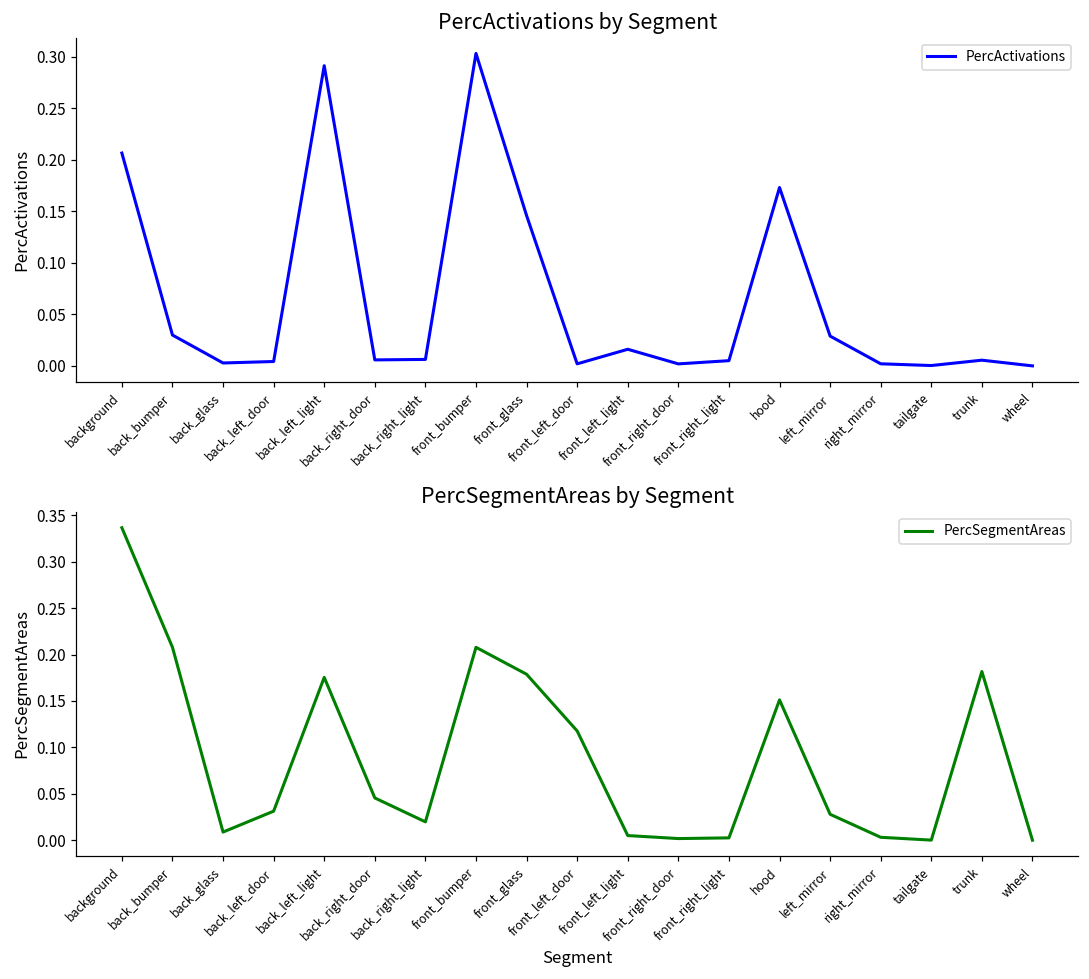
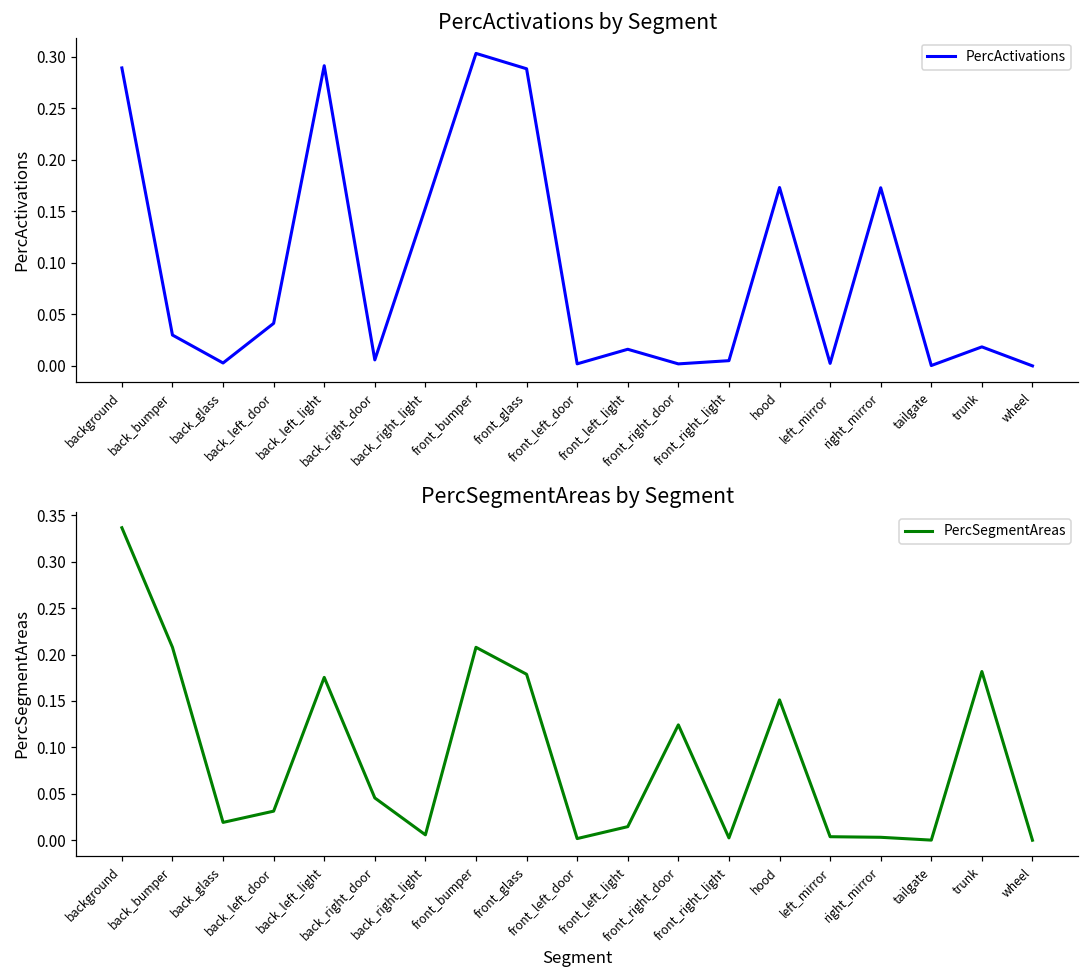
  {
    "PercActivations by Segment": {
-     "background": 0.21,
+     "background": 0.29,
      "back_bumper": 0.03,
      "back_glass": 0.00,
-     "back_left_door": 0.00,
+     "back_left_door": 0.04,
      "back_left_light": 0.29,
      "back_right_door": 0.01,
-     "back_right_light": 0.01,
+     "back_right_light": 0.15,
      "front_bumper": 0.30,
-     "front_glass": 0.15,
+     "front_glass": 0.29,
      "front_left_door": 0.00,
      "front_left_light": 0.02,
      "front_right_door": 0.00,
      "front_right_light": 0.01,
      "hood": 0.17,
-     "left_mirror": 0.03,
-     "right_mirror": 0.00,
+     "left_mirror": 0.00,
+     "right_mirror": 0.17,
      "tailgate": 0.00,
-     "trunk": 0.01,
+     "trunk": 0.02,
      "wheel": 0.00
    },
    "PercSegmentAreas by Segment": {
      "background": 0.34,
      "back_bumper": 0.21,
-     "back_glass": 0.01,
+     "back_glass": 0.02,
      "back_left_door": 0.03,
      "back_left_light": 0.18,
      "back_right_door": 0.05,
-     "back_right_light": 0.02,
+     "back_right_light": 0.01,
      "front_bumper": 0.21,
      "front_glass": 0.18,
-     "front_left_door": 0.12,
-     "front_left_light": 0.005,
-     "front_right_door": 0.00,
+     "front_left_door": 0.00,
+     "front_left_light": 0.015,
+     "front_right_door": 0.12,
      "front_right_light": 0.00,
      "hood": 0.15,
-     "left_mirror": 0.03,
+     "left_mirror": 0.00,
      "right_mirror": 0.00,
      "tailgate": 0.00,
      "trunk": 0.18,
      "wheel": 0.00
    }
  }
